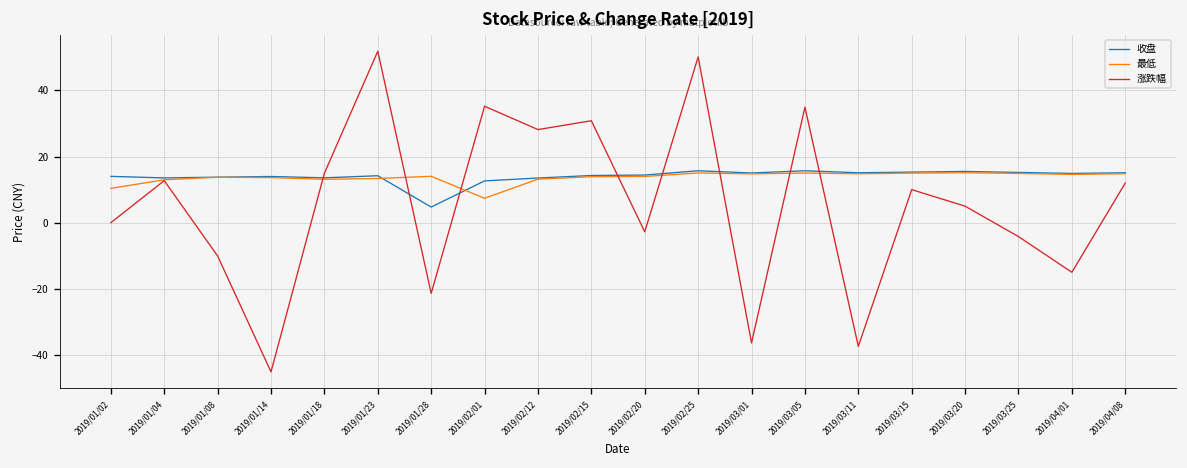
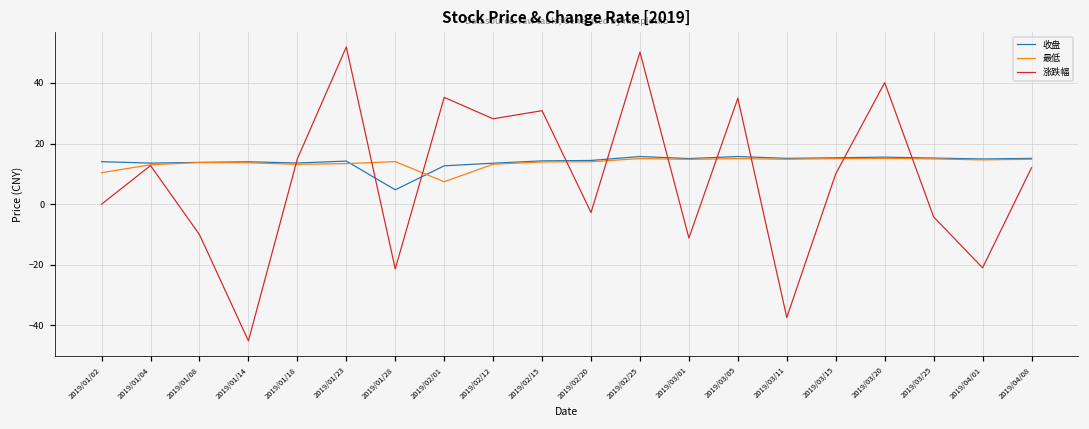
  {
    "收盘": {
      "2019/01/02": 14,
      "2019/01/28": 5,
      "2019/02/01": 13
    },
    "最低": {
      "2019/01/02": 10,
      "2019/01/28": 14,
      "2019/02/01": 7
    },
    "涨跌幅": {
      "2019/01/02": 0,
      "2019/01/08": -10,
      "2019/01/14": -45,
      "2019/01/18": 15,
      "2019/01/23": 52,
      "2019/01/28": -21,
      "2019/02/01": 35,
      "2019/02/12": 28,
      "2019/02/15": 31,
      "2019/02/20": -3,
      "2019/02/25": 50,
-     "2019/03/01": -36,
+     "2019/03/01": -11,
      "2019/03/05": 35,
      "2019/03/11": -37,
      "2019/03/15": 10,
-     "2019/03/20": 5,
+     "2019/03/20": 40,
      "2019/03/25": -4,
-     "2019/04/01": -15,
+     "2019/04/01": -21,
      "2019/04/08": 12
    }
  }
